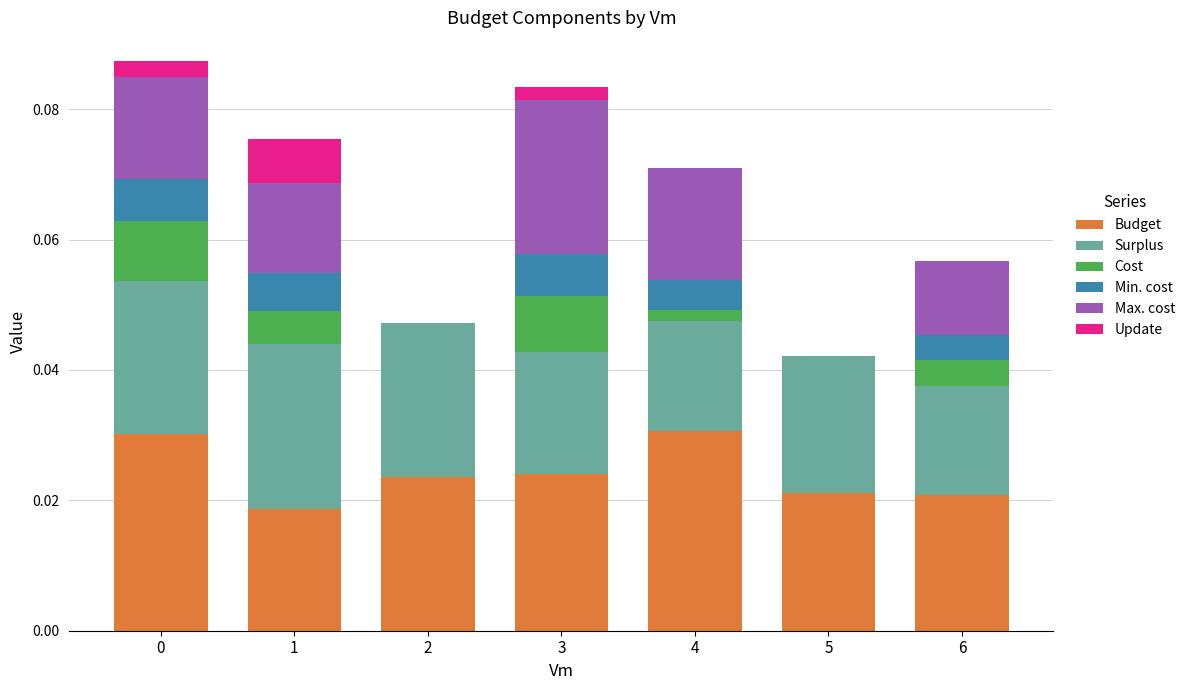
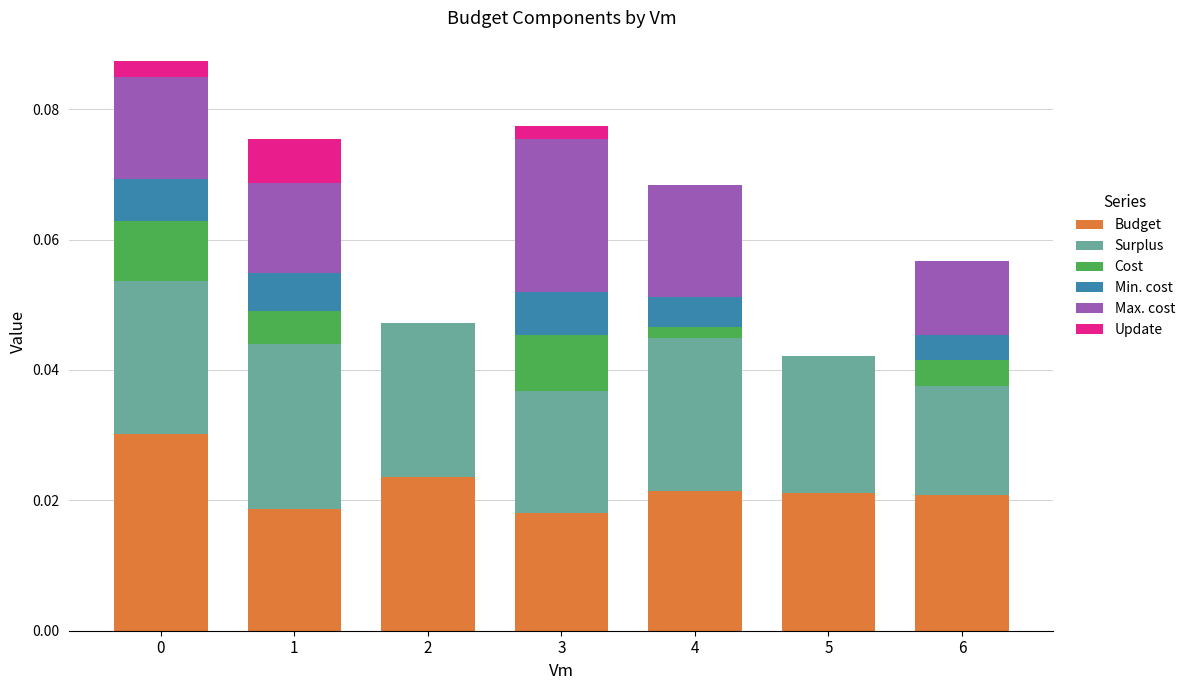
  {
    "Budget": {
      "0": 0.030,
      "1": 0.019,
      "2": 0.024,
-     "3": 0.024,
-     "4": 0.031,
+     "3": 0.018,
+     "4": 0.021,
      "5": 0.021,
      "6": 0.021
    },
    "Surplus": {
      "0": 0.024,
      "1": 0.025,
      "2": 0.024,
      "3": 0.019,
-     "4": 0.017,
+     "4": 0.024,
      "5": 0.021,
      "6": 0.017
    },
    "Cost": {
      "0": 0.009,
      "1": 0.005,
      "2": 0.000,
      "3": 0.009,
      "4": 0.002,
      "5": 0.000,
      "6": 0.004
    },
    "Min. cost": {
      "0": 0.007,
      "1": 0.006,
      "2": 0.000,
      "3": 0.007,
      "4": 0.005,
      "5": 0.000,
      "6": 0.004
    },
    "Max. cost": {
      "0": 0.016,
      "1": 0.014,
      "2": 0.000,
      "3": 0.024,
      "4": 0.017,
      "5": 0.000,
      "6": 0.011
    },
    "Update": {
      "0": 0.003,
      "1": 0.007,
      "2": 0.000,
      "3": 0.002,
      "4": 0.000,
      "5": 0.000,
      "6": 0.000
    }
  }
